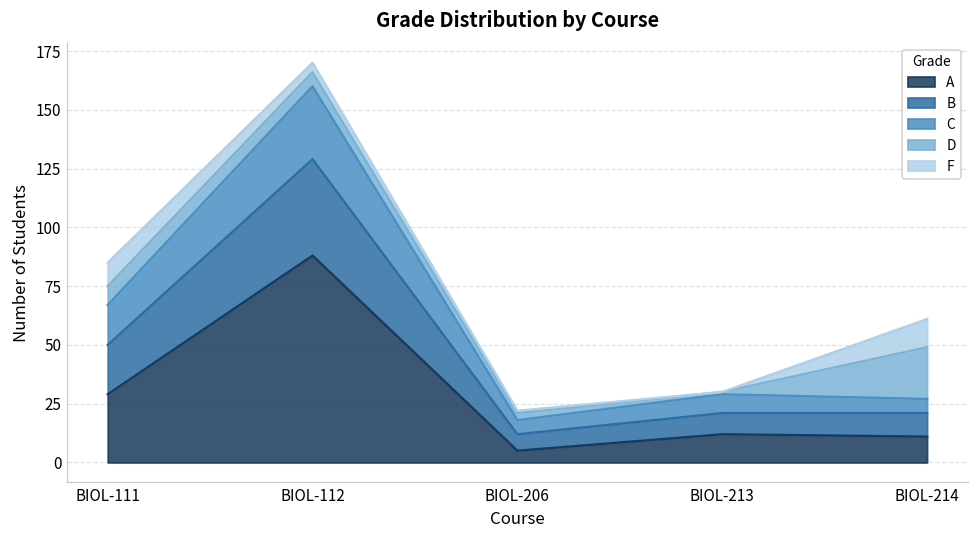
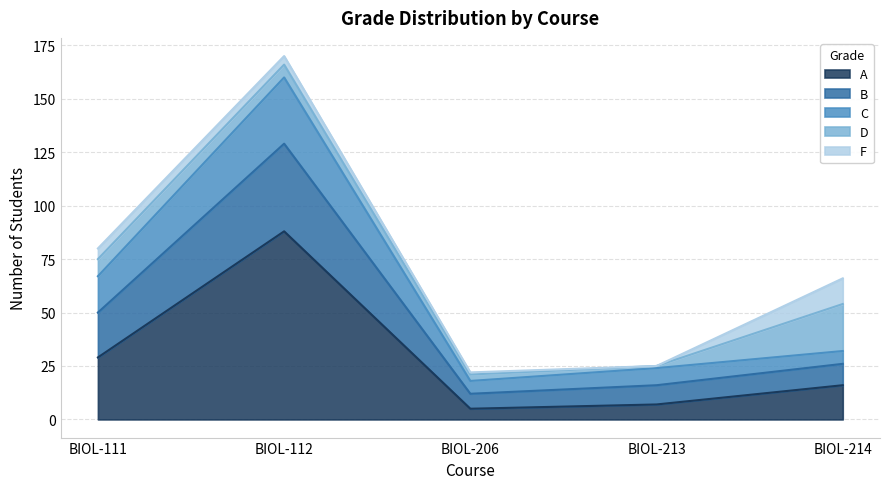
  {
    "A": {
      "BIOL-111": 29,
      "BIOL-112": 88,
      "BIOL-206": 5,
-     "BIOL-213": 12,
-     "BIOL-214": 11
+     "BIOL-213": 7,
+     "BIOL-214": 16
    },
    "D": {
      "BIOL-111": 8,
      "BIOL-112": 6,
      "BIOL-214": 22
    },
    "F": {
-     "BIOL-111": 10,
+     "BIOL-111": 5,
      "BIOL-112": 4,
      "BIOL-214": 12
    }
  }
